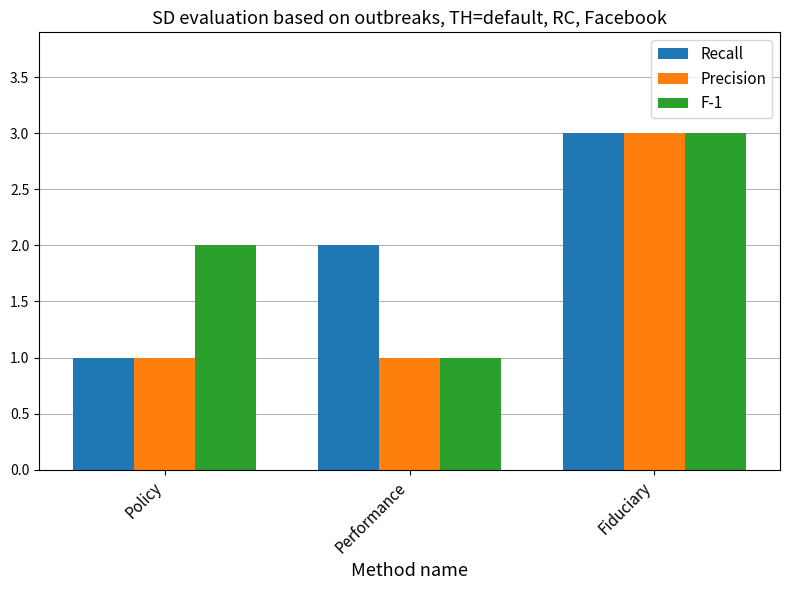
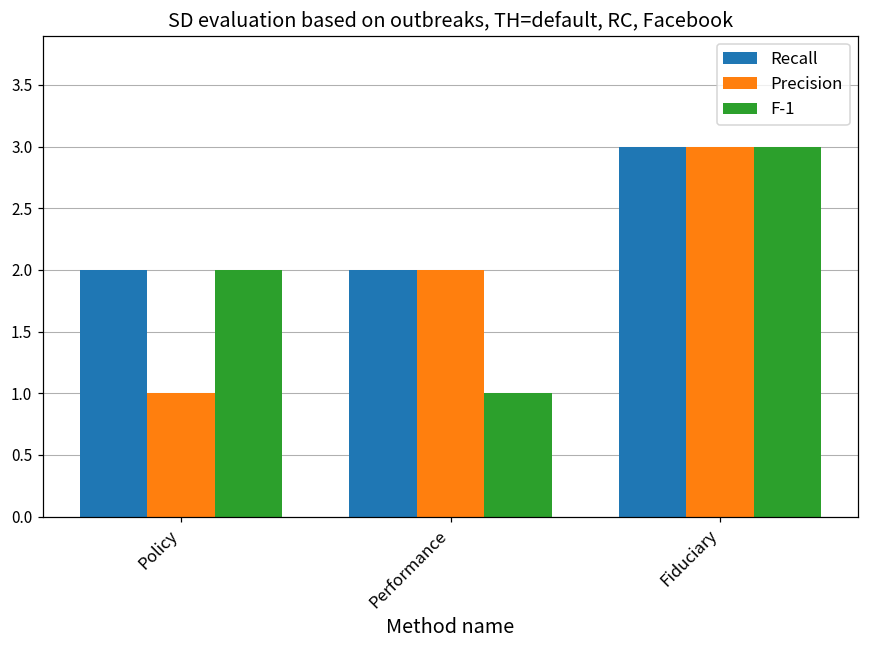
  {
    "Recall": {
-     "Policy": 1,
+     "Policy": 2,
      "Performance": 2,
      "Fiduciary": 3
    },
    "Precision": {
      "Policy": 1,
-     "Performance": 1,
+     "Performance": 2,
      "Fiduciary": 3
    },
    "F-1": {
      "Policy": 2,
      "Performance": 1,
      "Fiduciary": 3
    }
  }
